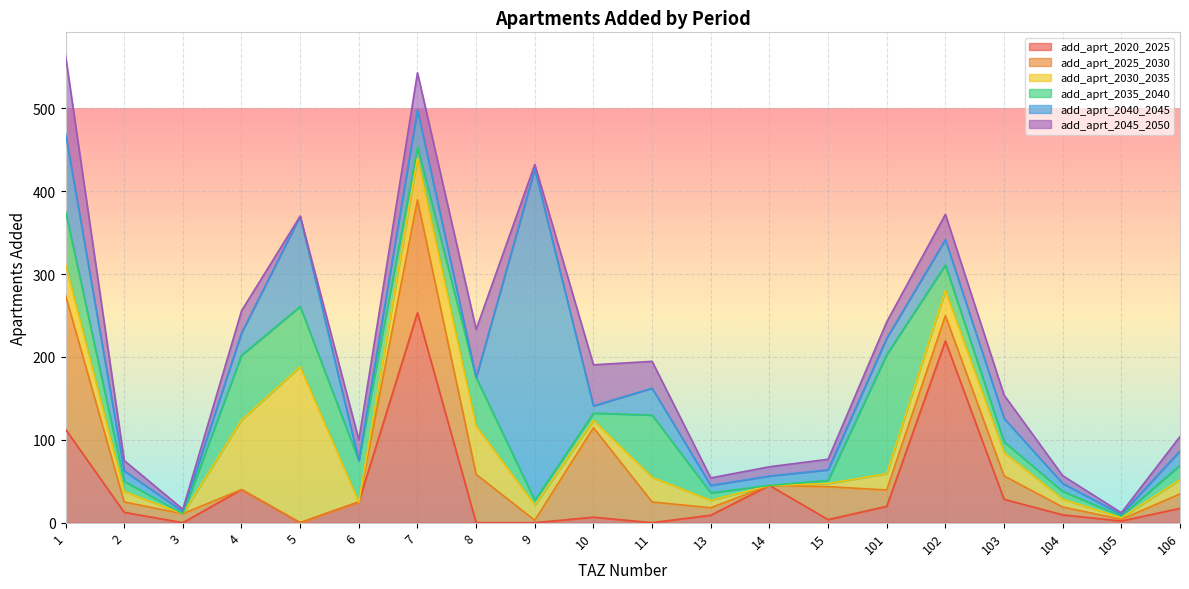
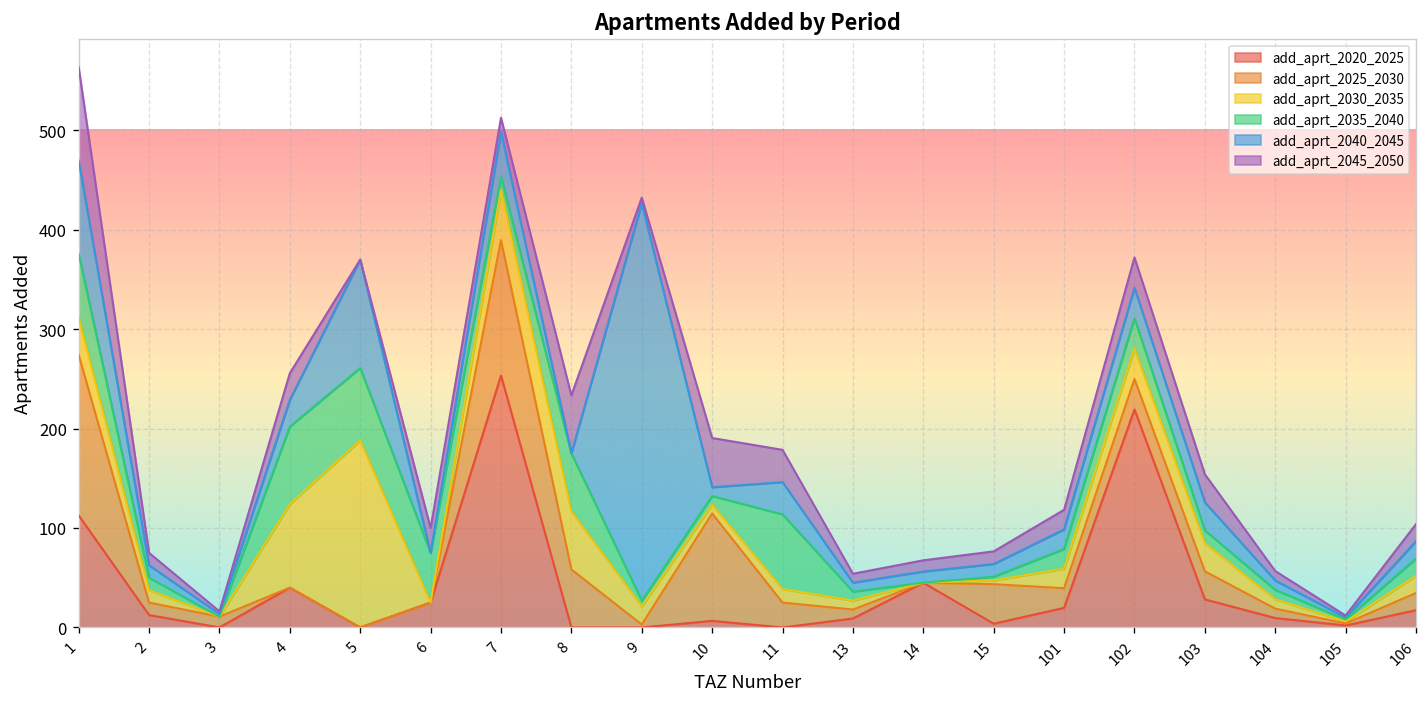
  {
    "add_aprt_2030_2035": {
      "1": 40,
      "2": 10,
      "4": 80,
      "5": 190,
      "7": 50,
      "8": 60,
      "9": 20,
      "10": 10,
-     "11": 30,
+     "11": 10,
      "13": 10,
      "15": 0,
      "101": 20,
      "102": 30,
      "103": 30,
      "104": 10,
      "106": 20
    },
    "add_aprt_2035_2040": {
      "1": 60,
      "2": 10,
      "4": 80,
      "5": 70,
      "7": 10,
      "9": 10,
      "10": 10,
      "11": 80,
      "13": 10,
      "15": 0,
-     "101": 140,
+     "101": 20,
      "102": 30,
      "103": 10,
      "104": 10,
      "106": 20
    },
    "add_aprt_2040_2045": {
      "1": 90,
      "2": 10,
      "4": 30,
      "7": 40,
      "9": 400,
      "10": 10,
      "11": 30,
      "13": 10,
      "14": 10,
      "15": 10,
      "101": 20,
      "102": 30,
      "103": 30,
      "104": 10,
      "106": 20
    },
    "add_aprt_2045_2050": {
      "1": 90,
      "2": 10,
      "4": 30,
      "6": 30,
-     "7": 40,
+     "7": 10,
      "8": 60,
      "9": 10,
      "10": 50,
      "11": 30,
      "13": 10,
      "14": 10,
      "15": 10,
      "101": 20,
      "102": 30,
      "103": 30,
      "104": 10,
      "106": 20
    }
  }
